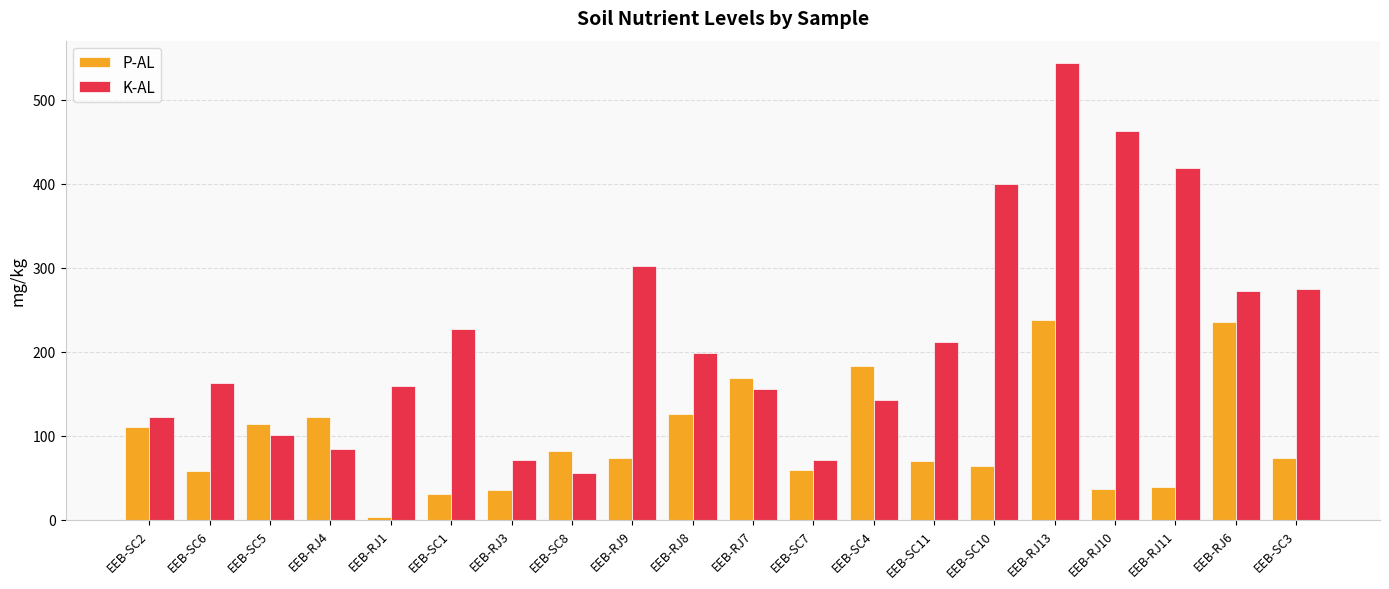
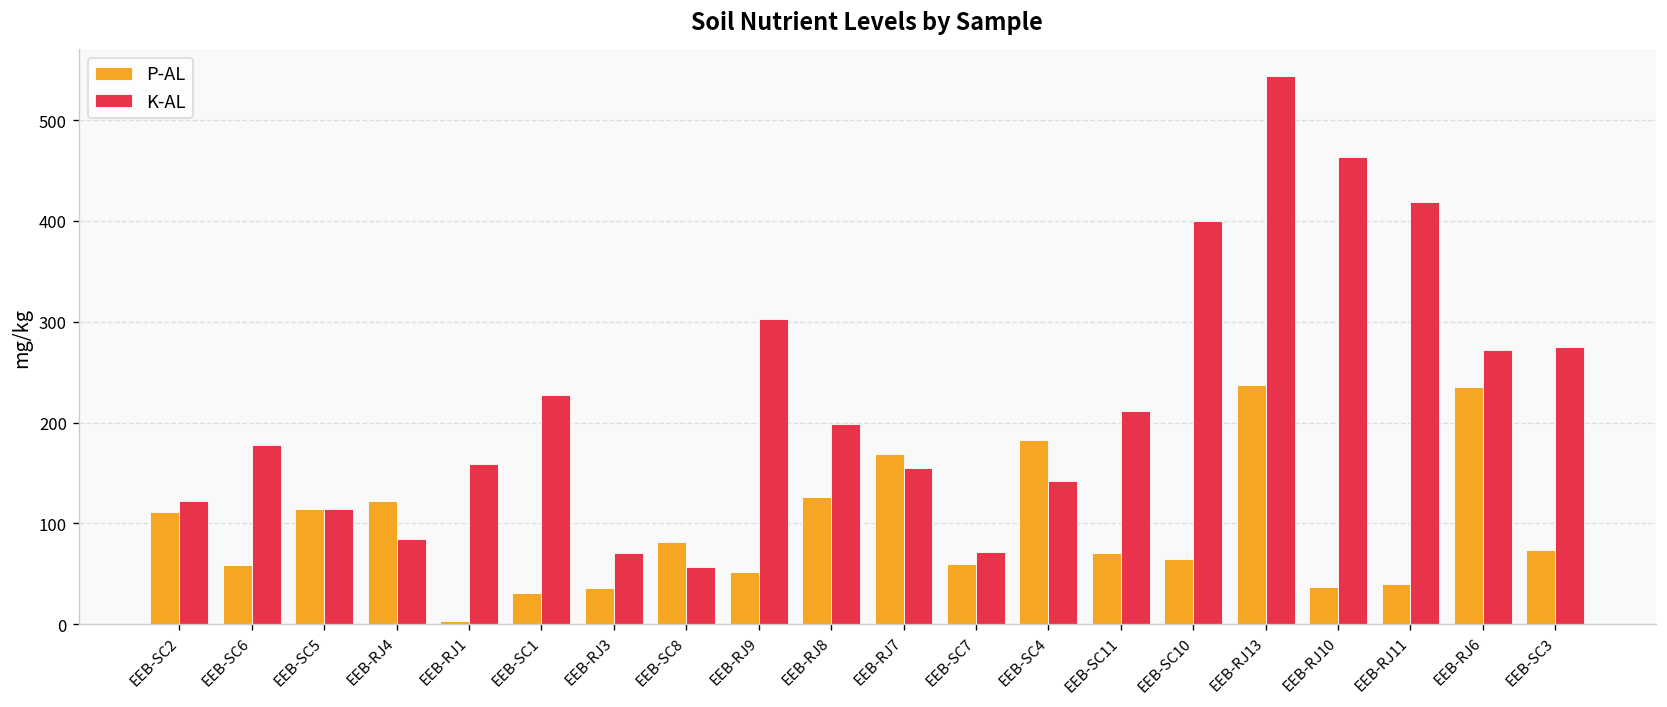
  {
    "P-AL": {
      "EEB-SC2": 110,
      "EEB-SC6": 60,
      "EEB-SC5": 110,
      "EEB-RJ4": 120,
      "EEB-RJ1": 0,
      "EEB-SC1": 30,
      "EEB-RJ3": 40,
      "EEB-SC8": 80,
-     "EEB-RJ9": 70,
+     "EEB-RJ9": 50,
      "EEB-RJ8": 130,
      "EEB-RJ7": 170,
      "EEB-SC7": 60,
      "EEB-SC4": 180,
      "EEB-SC11": 70,
      "EEB-SC10": 60,
      "EEB-RJ13": 240,
      "EEB-RJ10": 40,
      "EEB-RJ11": 40,
      "EEB-RJ6": 240,
      "EEB-SC3": 70
    },
    "K-AL": {
      "EEB-SC2": 120,
-     "EEB-SC6": 160,
-     "EEB-SC5": 100,
+     "EEB-SC6": 180,
+     "EEB-SC5": 110,
      "EEB-RJ4": 80,
      "EEB-RJ1": 160,
      "EEB-SC1": 230,
      "EEB-RJ3": 70,
      "EEB-SC8": 60,
      "EEB-RJ9": 300,
      "EEB-RJ8": 200,
      "EEB-RJ7": 160,
      "EEB-SC7": 70,
      "EEB-SC4": 140,
      "EEB-SC11": 210,
      "EEB-SC10": 400,
      "EEB-RJ13": 540,
      "EEB-RJ10": 460,
      "EEB-RJ11": 420,
      "EEB-RJ6": 270,
      "EEB-SC3": 270
    }
  }
